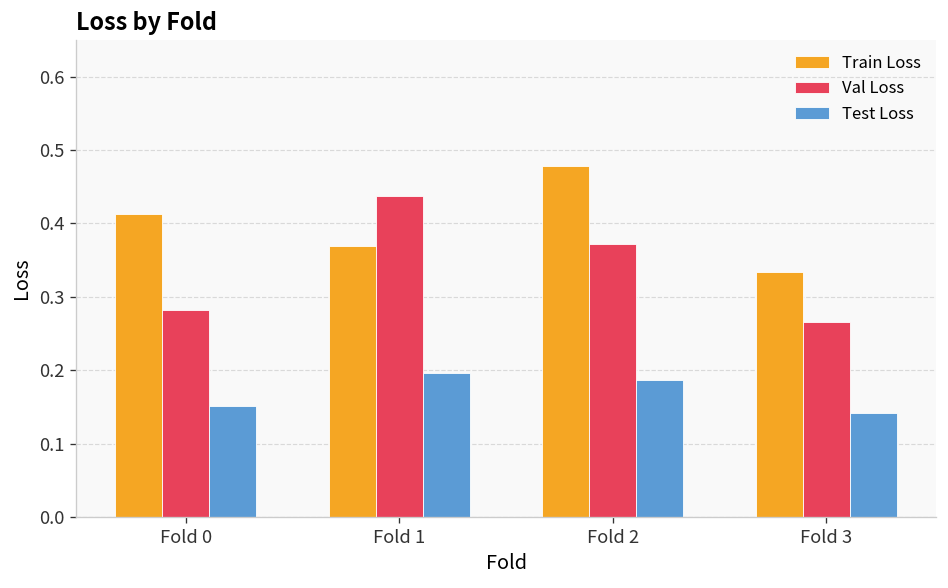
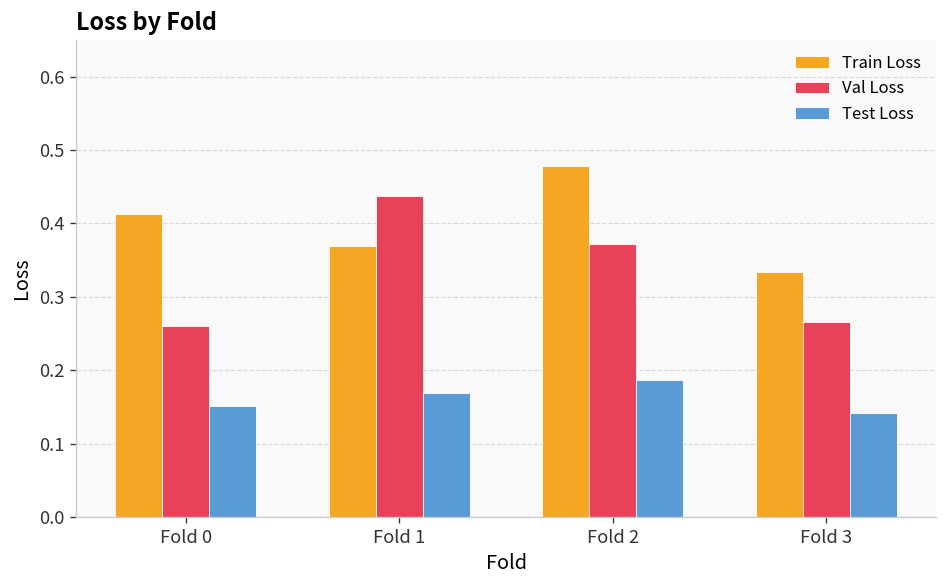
  {
    "Train Loss": {
      "Fold 0": 0.41,
      "Fold 1": 0.37,
      "Fold 2": 0.48,
      "Fold 3": 0.33
    },
    "Val Loss": {
-     "Fold 0": 0.28,
+     "Fold 0": 0.26,
      "Fold 1": 0.44,
      "Fold 2": 0.37,
      "Fold 3": 0.27
    },
    "Test Loss": {
      "Fold 0": 0.15,
-     "Fold 1": 0.20,
+     "Fold 1": 0.17,
      "Fold 2": 0.19,
      "Fold 3": 0.14
    }
  }
